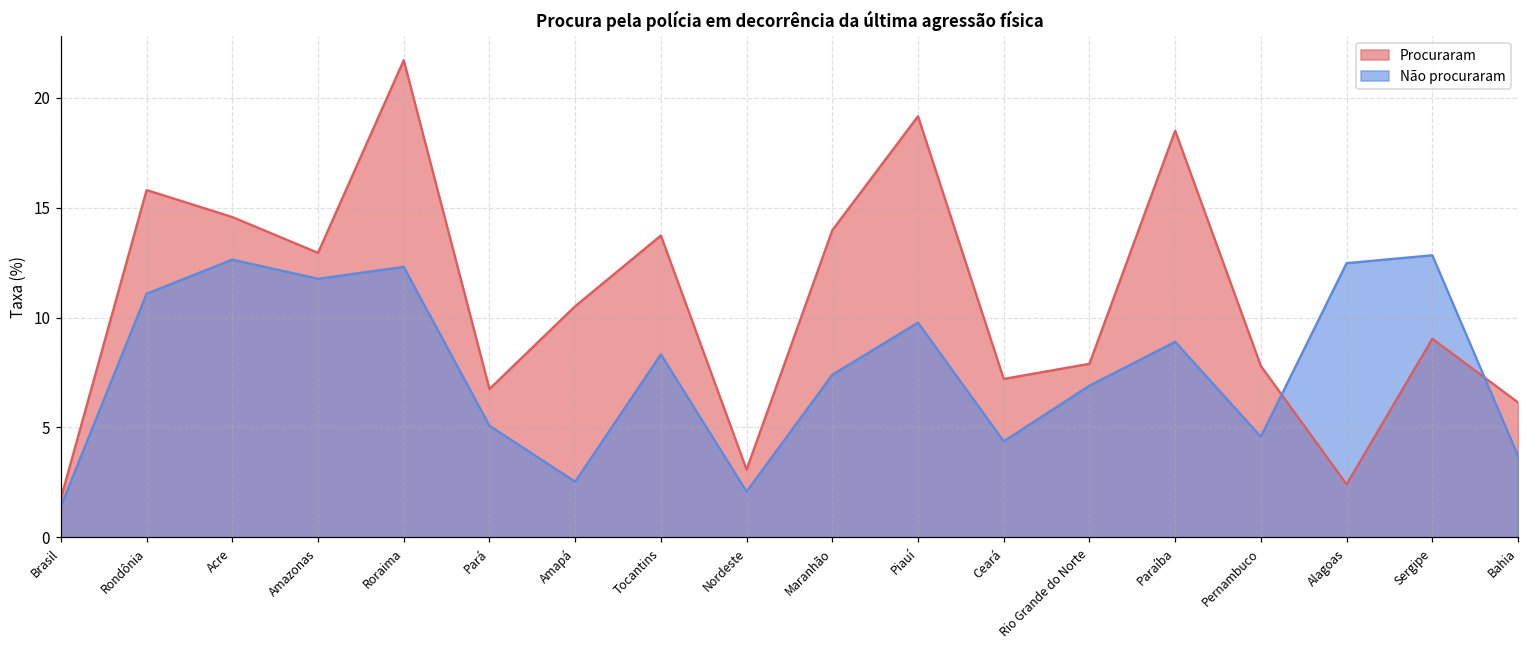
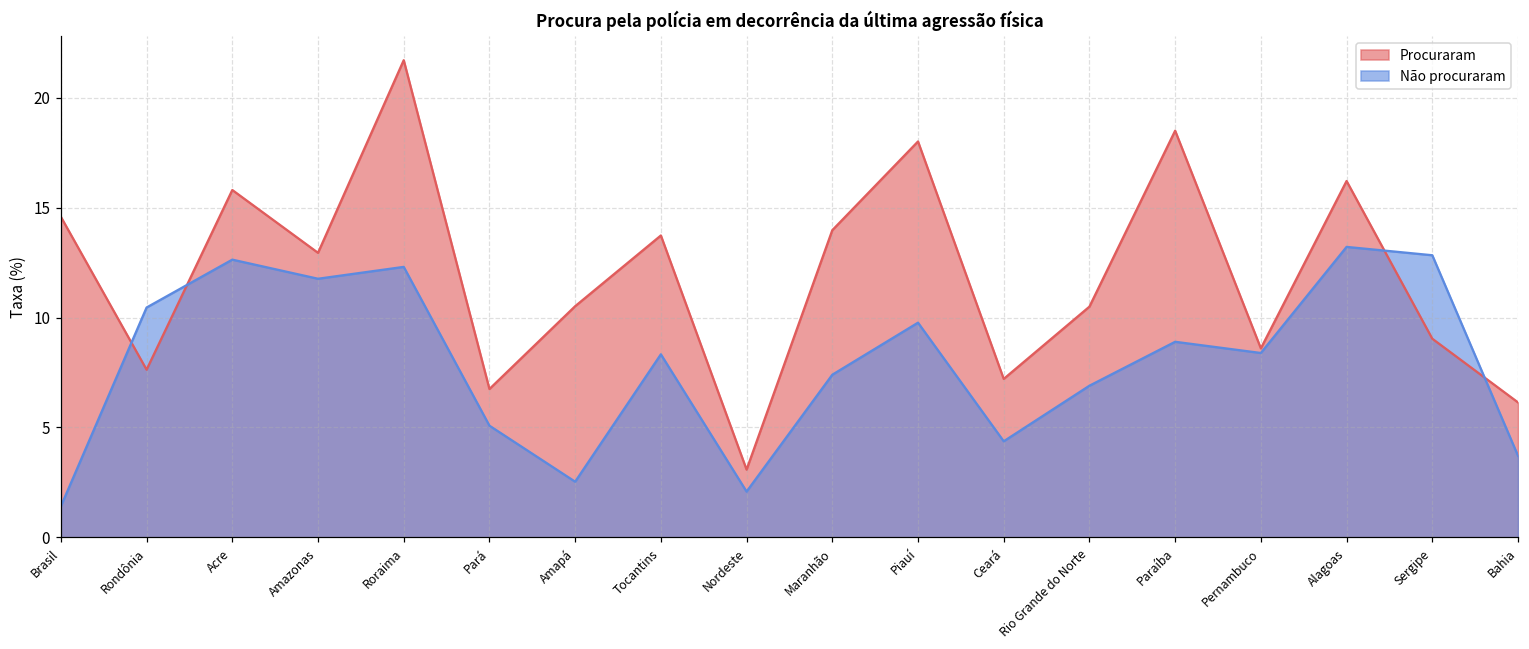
  {
    "Procuraram": {
-     "Brasil": 1.8,
-     "Rondônia": 15.8,
-     "Acre": 14.6,
+     "Brasil": 14.6,
+     "Rondônia": 7.6,
+     "Acre": 15.8,
      "Amazonas": 13.0,
      "Roraima": 21.7,
      "Pará": 6.8,
      "Amapá": 10.5,
      "Tocantins": 13.7,
      "Nordeste": 3.1,
      "Maranhão": 14.0,
-     "Piauí": 19.2,
+     "Piauí": 18.0,
      "Ceará": 7.2,
-     "Rio Grande do Norte": 7.9,
+     "Rio Grande do Norte": 10.5,
      "Paraíba": 18.5,
-     "Pernambuco": 7.8,
-     "Alagoas": 2.4,
+     "Pernambuco": 8.6,
+     "Alagoas": 16.2,
      "Sergipe": 9.0,
      "Bahia": 6.1
    },
    "Não procuraram": {
      "Brasil": 1.4,
-     "Rondônia": 11.1,
+     "Rondônia": 10.5,
      "Acre": 12.6,
      "Amazonas": 11.8,
      "Roraima": 12.3,
      "Pará": 5.1,
      "Amapá": 2.5,
      "Tocantins": 8.3,
      "Nordeste": 2.1,
      "Maranhão": 7.4,
      "Piauí": 9.8,
      "Ceará": 4.4,
      "Rio Grande do Norte": 6.9,
      "Paraíba": 8.9,
-     "Pernambuco": 4.6,
-     "Alagoas": 12.5,
+     "Pernambuco": 8.4,
+     "Alagoas": 13.2,
      "Sergipe": 12.8,
      "Bahia": 3.7
    }
  }
